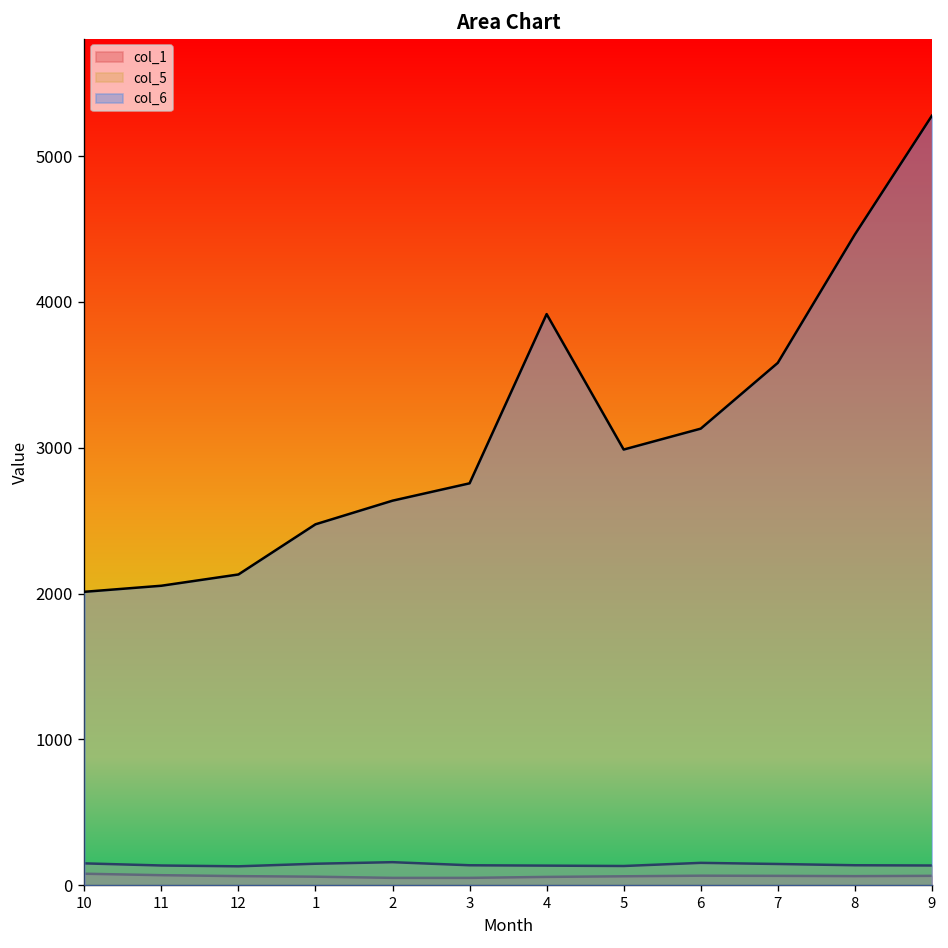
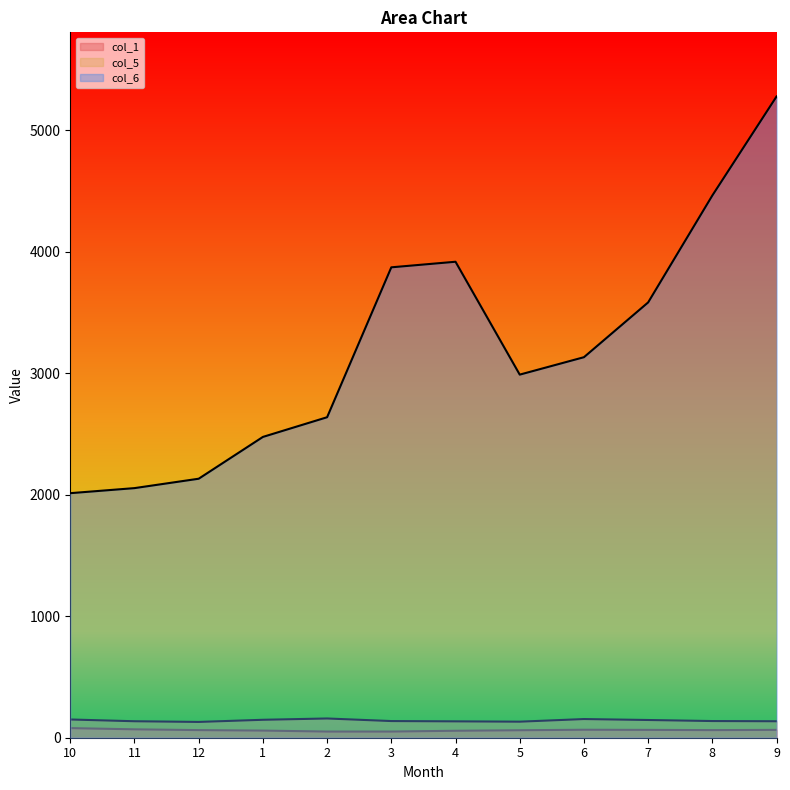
  {
    "col_6": {
      "10": 2010,
      "11": 2050,
      "12": 2130,
      "1": 2470,
      "2": 2640,
-     "3": 2760,
+     "3": 3870,
      "4": 3920,
      "5": 2990,
      "6": 3130,
      "7": 3580,
      "8": 4460,
      "9": 5280
    }
  }
